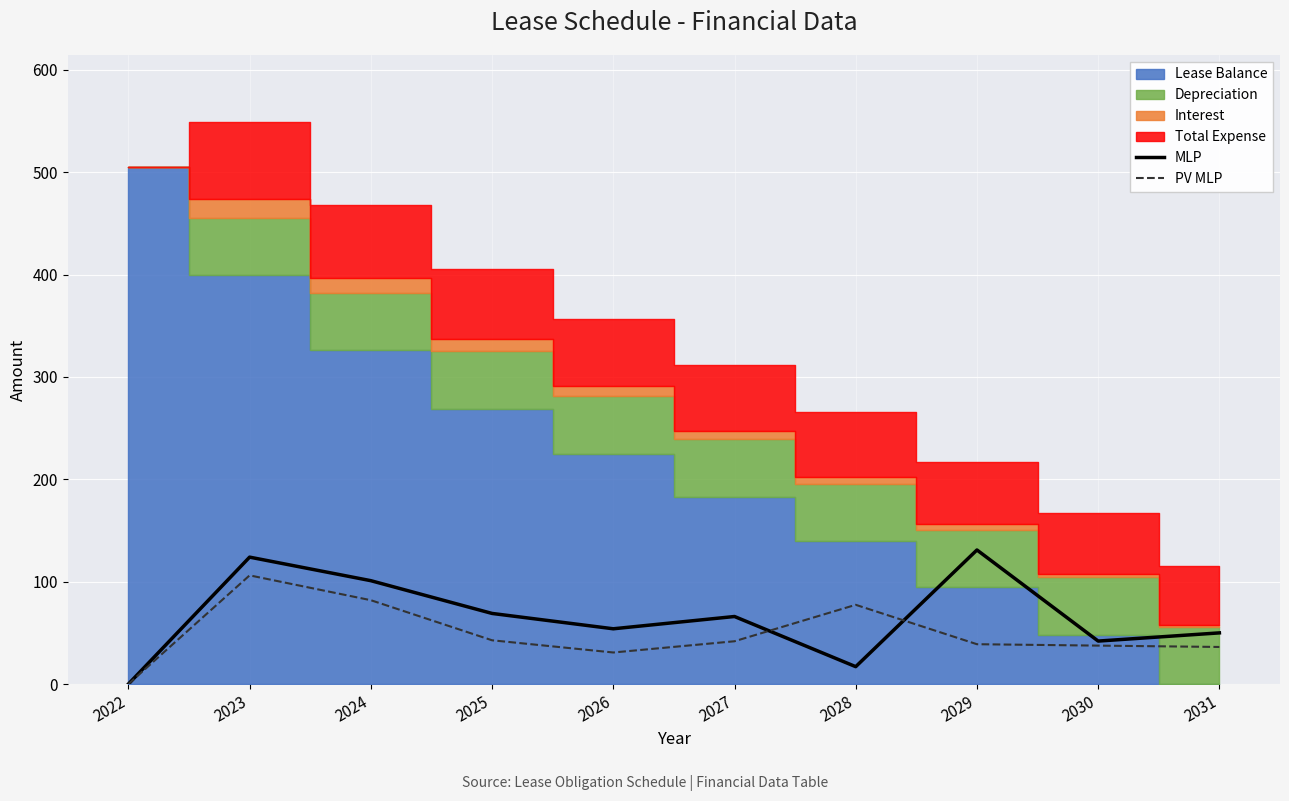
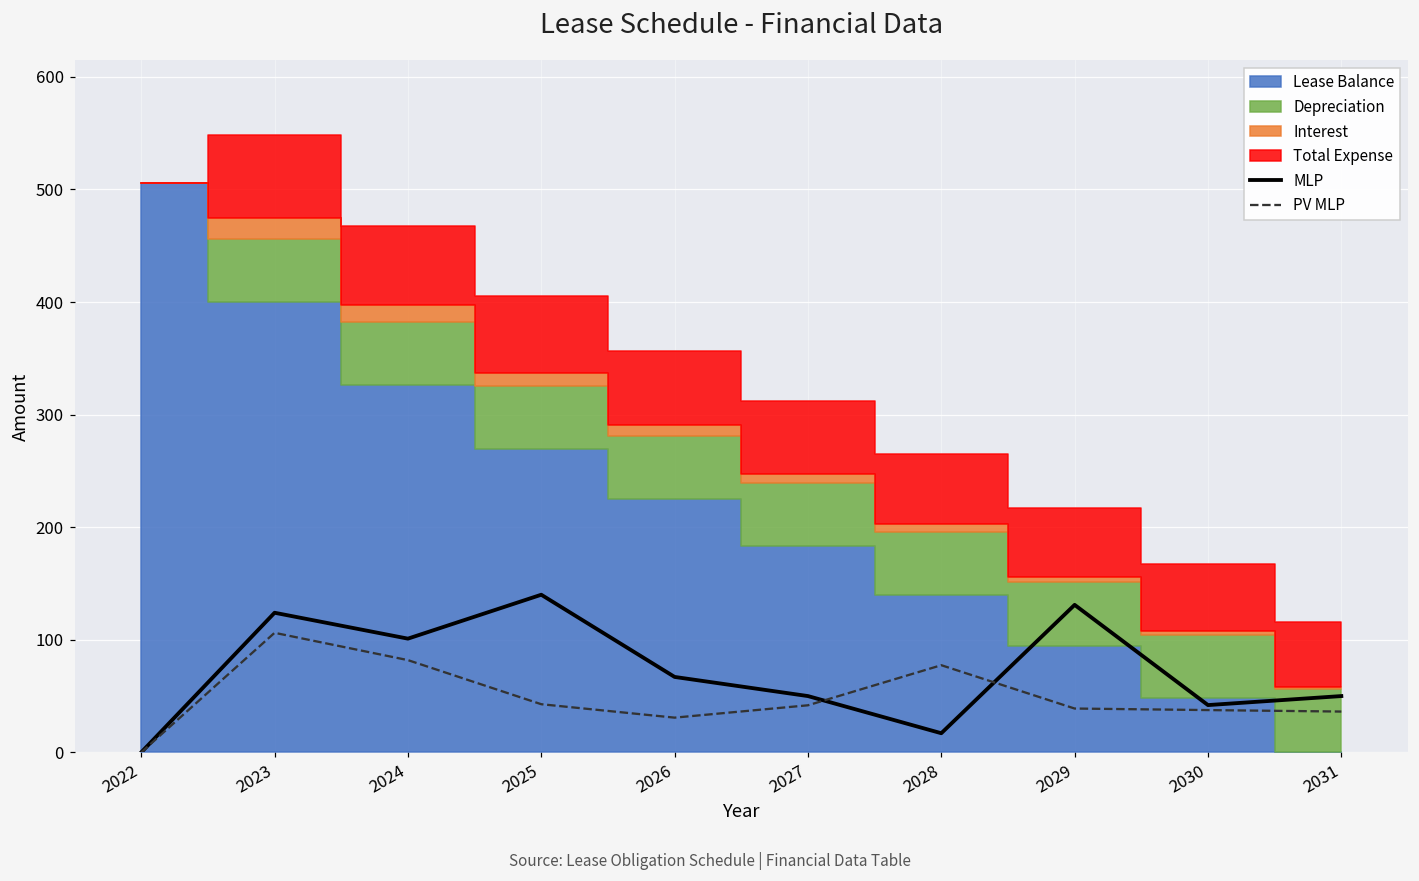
  {
    "MLP": {
      "2023": 124,
      "2024": 101,
-     "2025": 69,
-     "2026": 54,
-     "2027": 66,
+     "2025": 140,
+     "2026": 67,
+     "2027": 50,
      "2028": 17,
      "2029": 131,
      "2030": 42,
      "2031": 50
    },
    "PV MLP": {
      "2023": 106,
      "2024": 82,
      "2025": 43,
      "2026": 31,
      "2027": 42,
      "2028": 77,
      "2029": 39,
      "2030": 38,
      "2031": 36
    }
  }
